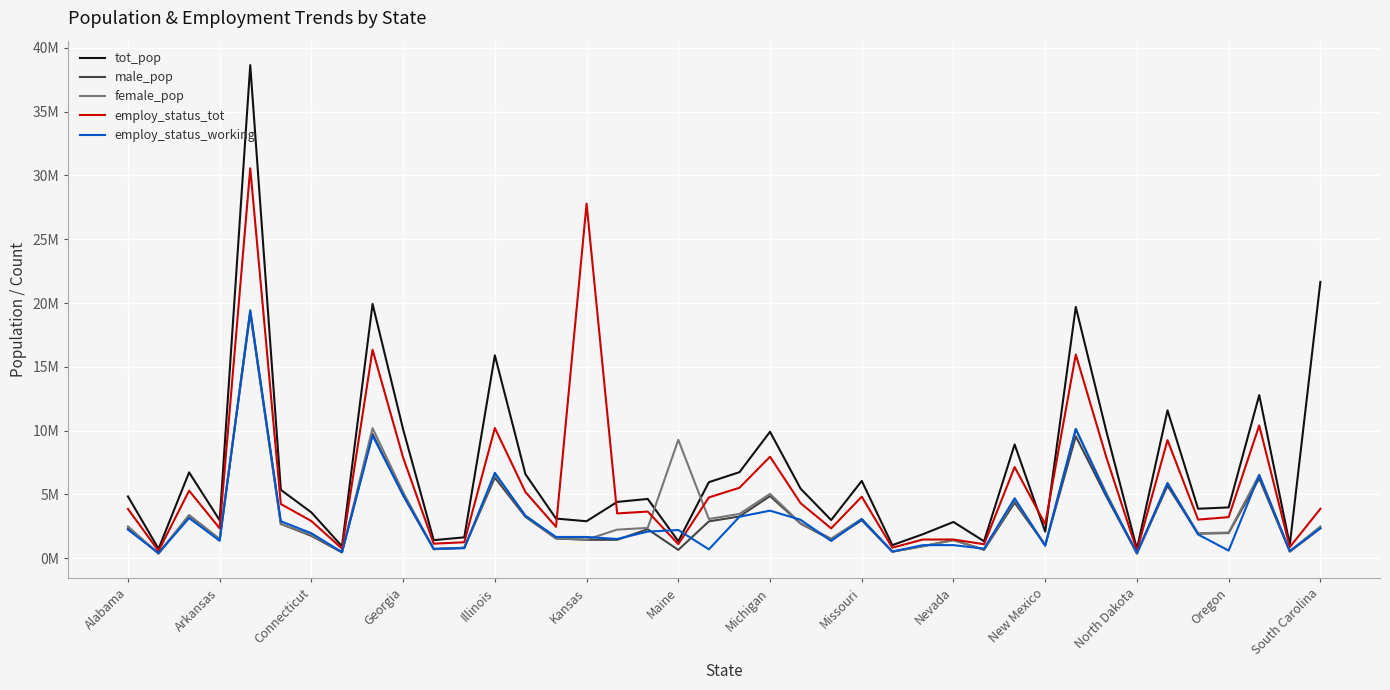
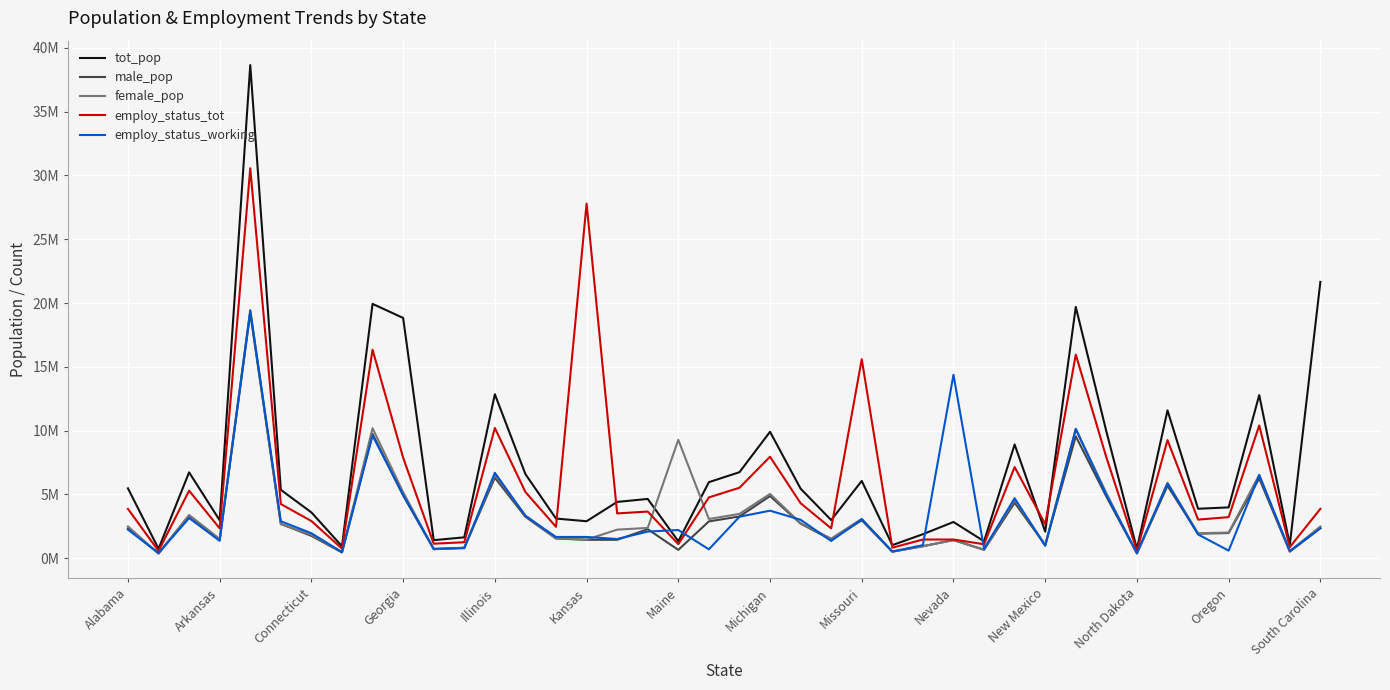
  {
    "tot_pop": {
-     "Alabama": 4800000,
+     "Alabama": 5500000,
      "Arkansas": 3000000,
      "Connecticut": 3600000,
-     "Georgia": 10100000,
-     "Illinois": 15900000,
+     "Georgia": 18800000,
+     "Illinois": 12900000,
      "Kansas": 2900000,
      "Maine": 1300000,
      "Michigan": 9900000,
      "Missouri": 6100000,
      "Nevada": 2800000,
      "New Mexico": 2100000,
      "Oregon": 4000000,
      "South Carolina": 21700000
    },
    "male_pop": {
      "Illinois": 6300000,
      "Maine": 700000
    },
    "female_pop": {
      "Georgia": 5200000,
      "Maine": 9300000
    },
    "employ_status_tot": {
      "Alabama": 3900000,
      "Arkansas": 2300000,
      "Connecticut": 2900000,
      "Georgia": 7900000,
      "Illinois": 10200000,
      "Kansas": 27800000,
      "Maine": 1100000,
      "Michigan": 8000000,
-     "Missouri": 4800000,
+     "Missouri": 15600000,
      "New Mexico": 2700000,
      "Oregon": 3200000,
      "South Carolina": 3900000
    },
    "employ_status_working": {
      "Kansas": 1700000,
      "Maine": 2200000,
      "Michigan": 3700000,
-     "Nevada": 1000000,
+     "Nevada": 14400000,
      "Oregon": 600000
    }
  }
